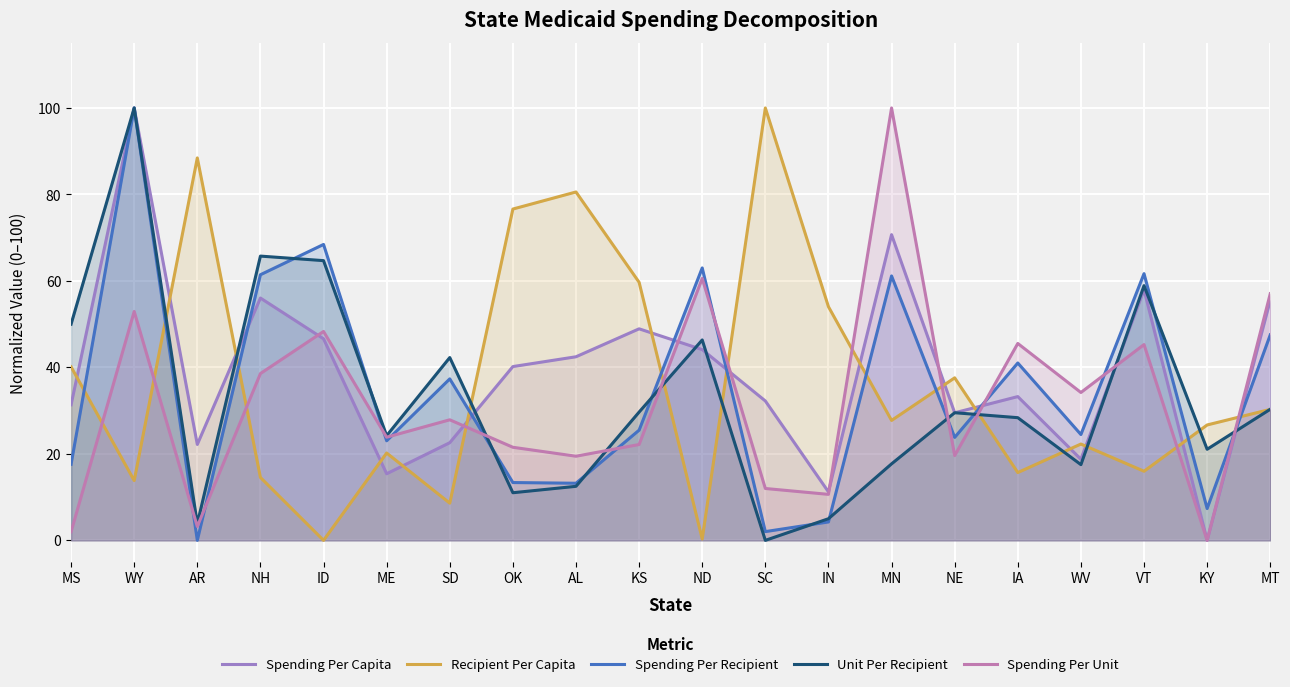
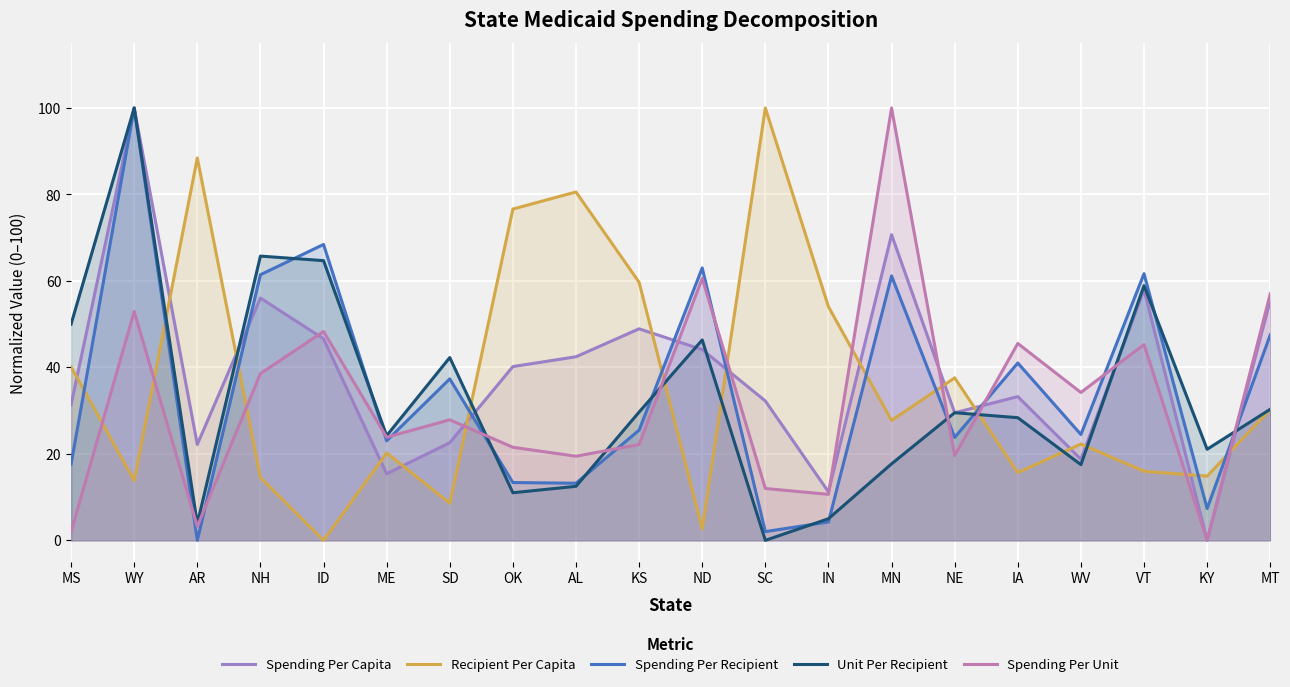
  {
    "Recipient Per Capita": {
      "MS": 40,
      "WY": 14,
      "AR": 88,
      "NH": 15,
      "ID": 0,
      "ME": 20,
      "SD": 9,
      "OK": 77,
      "AL": 81,
      "KS": 60,
-     "ND": 0,
+     "ND": 3,
      "SC": 100,
      "IN": 54,
      "MN": 28,
      "NE": 38,
      "IA": 16,
      "WV": 22,
      "VT": 16,
-     "KY": 27
+     "KY": 15
    },
    "Spending Per Recipient": {
      "MS": 18,
      "AR": 0,
      "NH": 61,
      "ID": 68,
      "ME": 23,
      "SD": 37,
      "OK": 13,
      "AL": 13,
      "KS": 25,
      "ND": 63,
      "SC": 2,
      "IN": 4,
      "MN": 61,
      "NE": 24,
      "IA": 41,
      "WV": 24,
      "VT": 62,
      "KY": 7,
      "MT": 48
    },
    "Unit Per Recipient": {
      "MS": 50,
      "AR": 4,
      "NH": 66,
      "ID": 65,
      "SD": 42,
      "OK": 11,
      "AL": 12,
      "KS": 30,
      "ND": 46,
      "SC": 0,
      "IN": 5,
      "MN": 18,
      "IA": 28,
      "WV": 18,
      "VT": 59,
      "KY": 21
    }
  }
